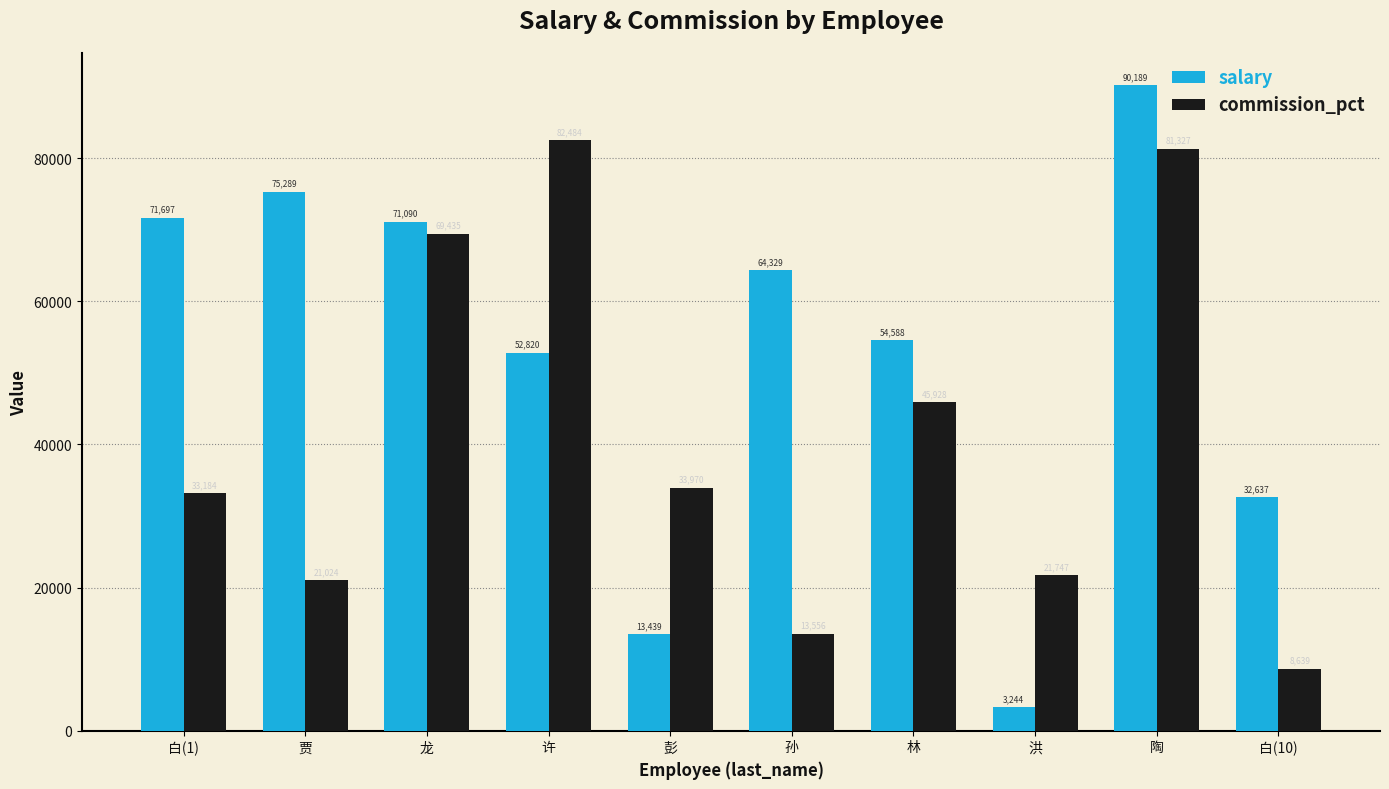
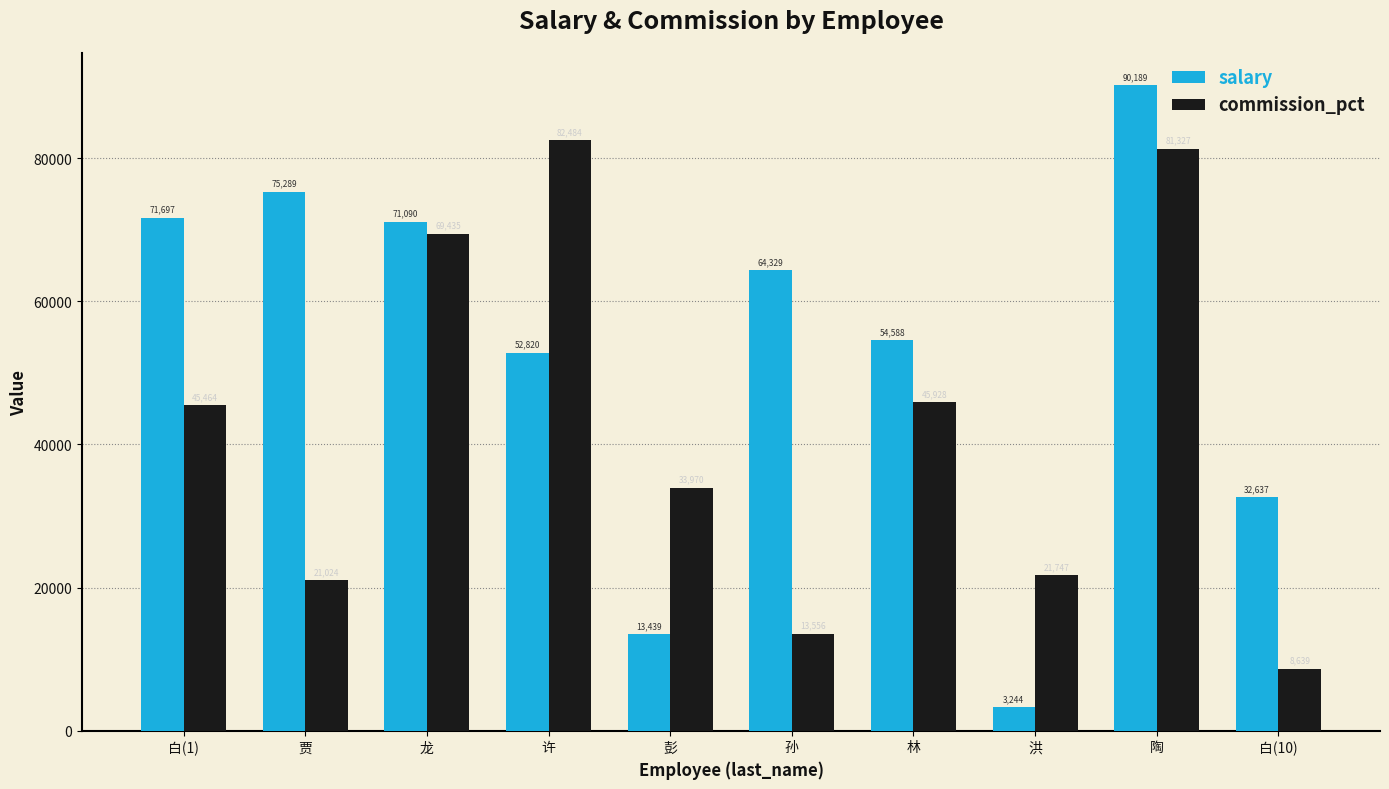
  {
    "salary": {
      "白(1)": "71,697",
      "贾": "75,289",
      "龙": "71,090",
      "许": "52,820",
      "彭": "13,439",
      "孙": "64,329",
      "林": "54,588",
      "洪": "3,244",
      "陶": "90,189",
      "白(10)": "32,637"
    },
    "commission_pct": {
-     "白(1)": "33000",
+     "白(1)": "45000",
      "贾": "21000",
      "龙": "69000",
      "许": "82000",
      "彭": "34000",
      "孙": "14000",
      "林": "46000",
      "洪": "22000",
      "陶": "81000",
      "白(10)": "9000"
    }
  }
